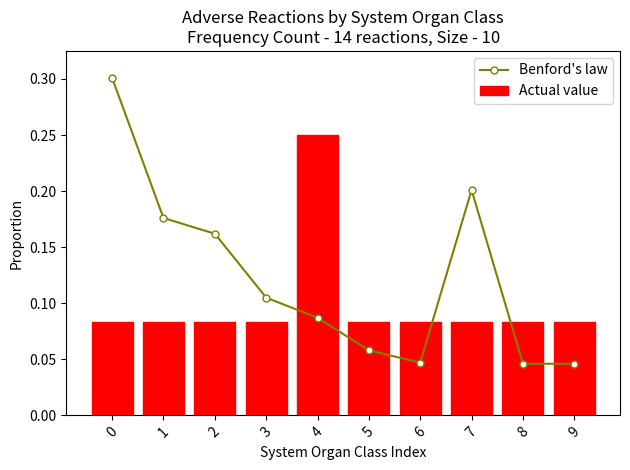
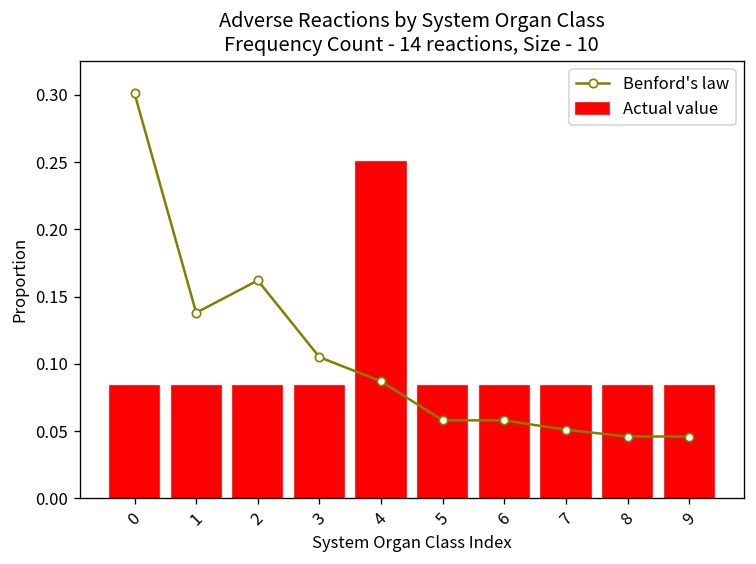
  {
    "Benford's law": {
      "0": 0.301,
-     "1": 0.176,
+     "1": 0.138,
      "2": 0.162,
      "3": 0.105,
      "4": 0.087,
      "5": 0.058,
-     "6": 0.047,
-     "7": 0.201,
+     "6": 0.058,
+     "7": 0.051,
      "8": 0.046,
      "9": 0.046
    },
    "Actual value": {
      "0": 0.083,
      "1": 0.083,
      "2": 0.083,
      "3": 0.083,
      "4": 0.250,
      "5": 0.083,
      "6": 0.083,
      "7": 0.083,
      "8": 0.083,
      "9": 0.083
    }
  }
